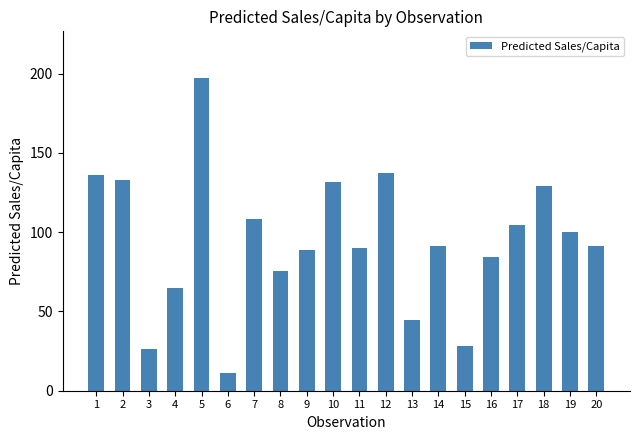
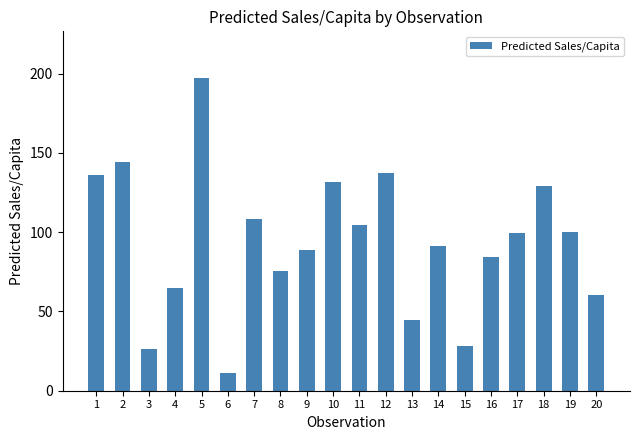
  {
    "1": 136,
-   "2": 133,
+   "2": 145,
    "3": 26,
    "4": 65,
    "5": 197,
    "6": 11,
    "7": 109,
    "8": 76,
    "9": 89,
    "10": 132,
-   "11": 90,
+   "11": 104,
    "12": 137,
    "13": 44,
    "14": 91,
    "15": 28,
    "16": 85,
-   "17": 104,
+   "17": 99,
    "18": 129,
    "19": 100,
-   "20": 91
+   "20": 60
  }
